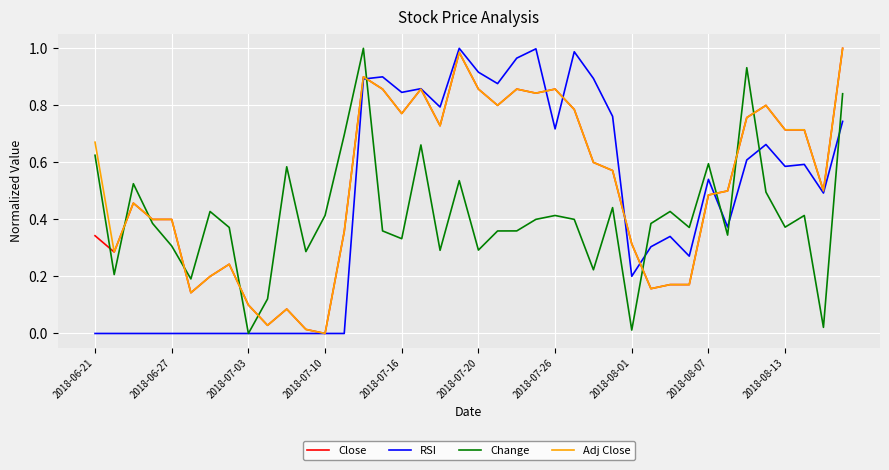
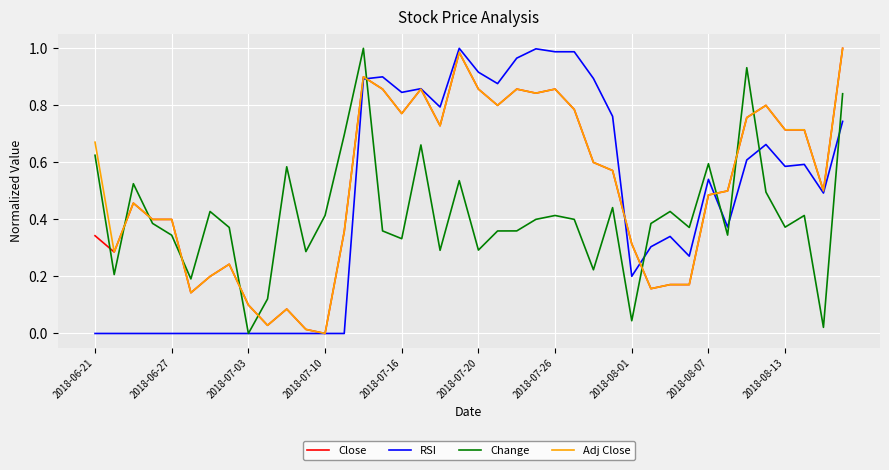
  {
    "Close": {
      "2018-06-21": 0.34
    },
    "RSI": {
      "2018-06-21": 0.00,
      "2018-06-27": 0.00,
      "2018-07-16": 0.85,
      "2018-07-20": 0.92,
-     "2018-07-26": 0.72,
+     "2018-07-26": 0.99,
      "2018-08-01": 0.20,
      "2018-08-07": 0.54,
      "2018-08-13": 0.59
    },
    "Change": {
      "2018-06-21": 0.63,
-     "2018-06-27": 0.31,
+     "2018-06-27": 0.34,
      "2018-07-10": 0.41,
      "2018-07-16": 0.33,
      "2018-07-20": 0.29,
      "2018-07-26": 0.41,
-     "2018-08-01": 0.01,
+     "2018-08-01": 0.04,
      "2018-08-07": 0.60,
      "2018-08-13": 0.37
    },
    "Adj Close": {
      "2018-06-21": 0.67
    }
  }
